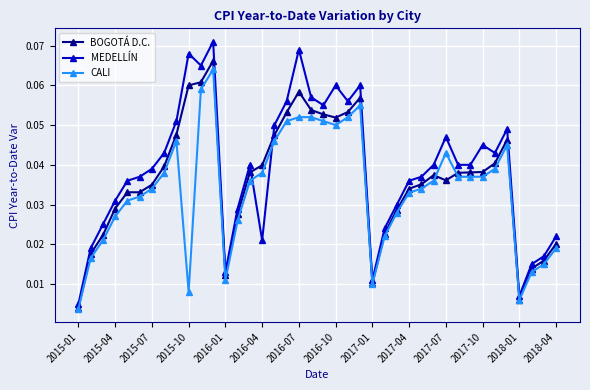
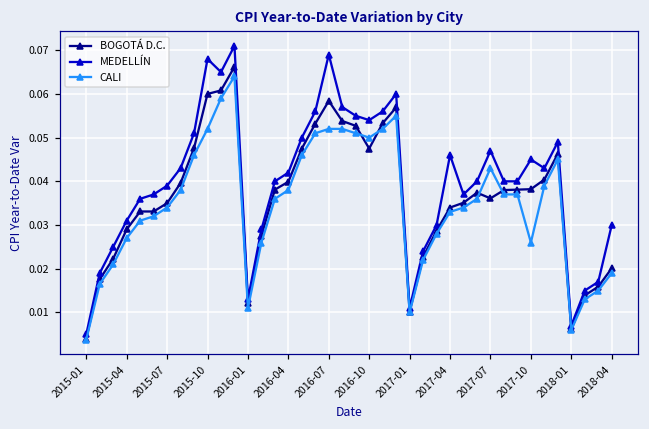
  {
    "BOGOTÁ D.C.": {
      "2015-04": 0.029,
      "2015-07": 0.035,
      "2015-10": 0.060,
      "2016-01": 0.012,
      "2016-04": 0.040,
      "2016-07": 0.058,
-     "2016-10": 0.052,
+     "2016-10": 0.048,
      "2017-04": 0.034,
      "2017-07": 0.036,
      "2017-10": 0.038,
      "2018-04": 0.020
    },
    "MEDELLÍN": {
      "2015-01": 0.005,
      "2015-04": 0.031,
      "2015-07": 0.039,
      "2015-10": 0.068,
      "2016-01": 0.013,
-     "2016-04": 0.021,
+     "2016-04": 0.042,
      "2016-07": 0.069,
-     "2016-10": 0.060,
+     "2016-10": 0.054,
      "2017-01": 0.011,
-     "2017-04": 0.036,
+     "2017-04": 0.046,
      "2017-07": 0.047,
      "2017-10": 0.045,
      "2018-01": 0.007,
-     "2018-04": 0.022
+     "2018-04": 0.030
    },
    "CALI": {
      "2015-04": 0.027,
      "2015-07": 0.034,
-     "2015-10": 0.008,
+     "2015-10": 0.052,
      "2016-01": 0.011,
      "2016-04": 0.038,
      "2016-07": 0.052,
      "2016-10": 0.050,
      "2017-04": 0.033,
      "2017-07": 0.043,
-     "2017-10": 0.037,
+     "2017-10": 0.026,
      "2018-04": 0.019
    }
  }
